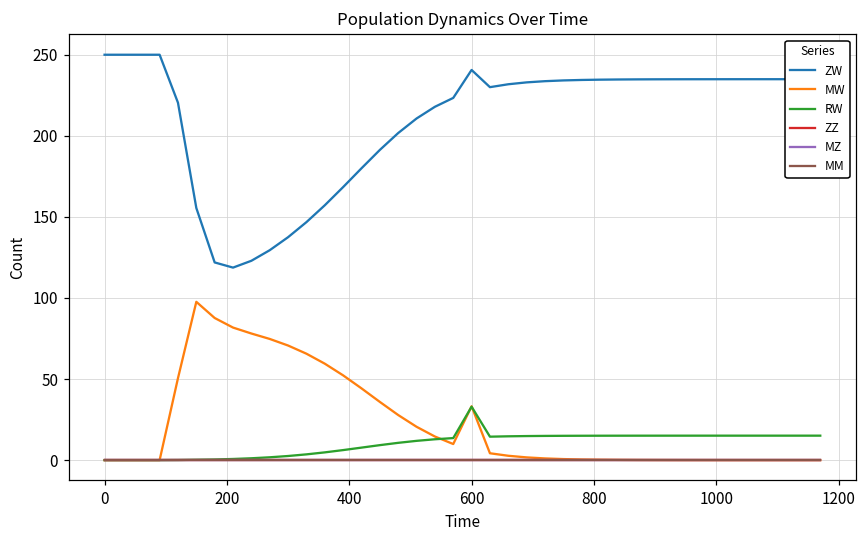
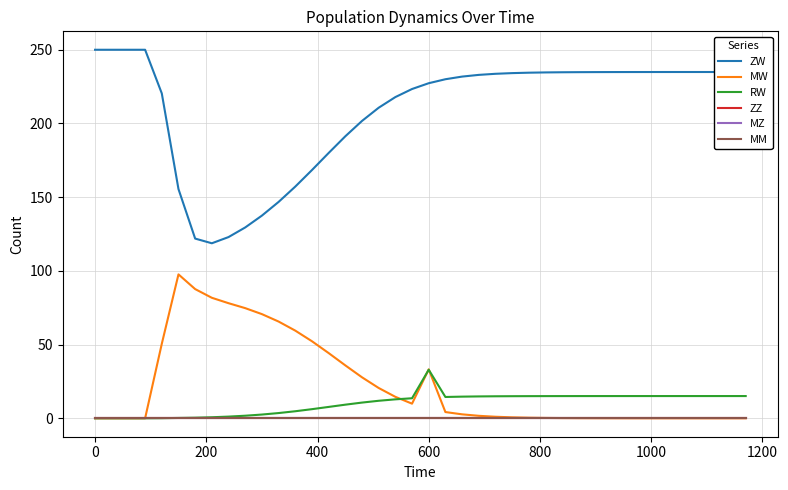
  {
    "ZW": {
      "0": 250,
-     "600": 241
+     "600": 227
    },
    "MM": {
      "600": 0
    }
  }
